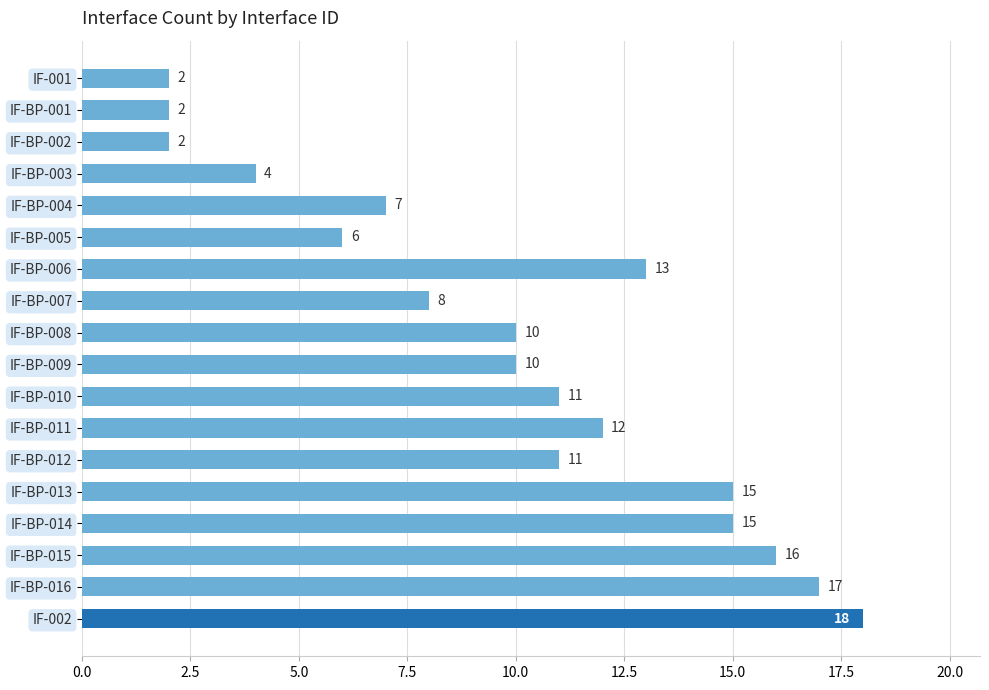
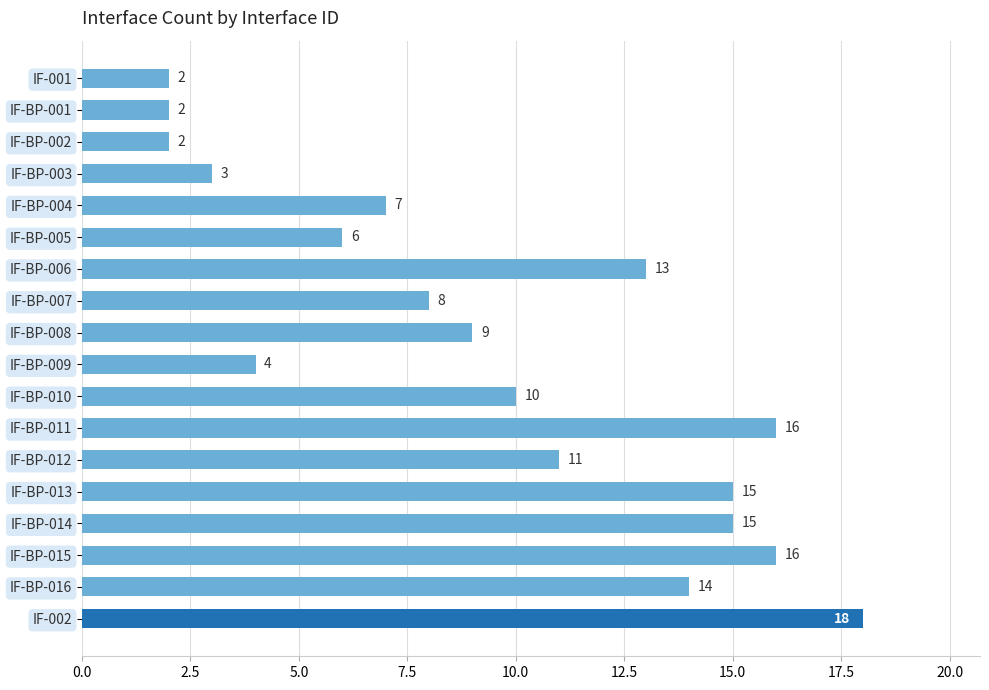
  {
    "IF-001": 2,
    "IF-BP-001": 2,
    "IF-BP-002": 2,
-   "IF-BP-003": 4,
+   "IF-BP-003": 3,
    "IF-BP-004": 7,
    "IF-BP-005": 6,
    "IF-BP-006": 13,
    "IF-BP-007": 8,
-   "IF-BP-008": 10,
-   "IF-BP-009": 10,
-   "IF-BP-010": 11,
-   "IF-BP-011": 12,
+   "IF-BP-008": 9,
+   "IF-BP-009": 4,
+   "IF-BP-010": 10,
+   "IF-BP-011": 16,
    "IF-BP-012": 11,
    "IF-BP-013": 15,
    "IF-BP-014": 15,
    "IF-BP-015": 16,
-   "IF-BP-016": 17,
+   "IF-BP-016": 14,
    "IF-002": 18
  }
